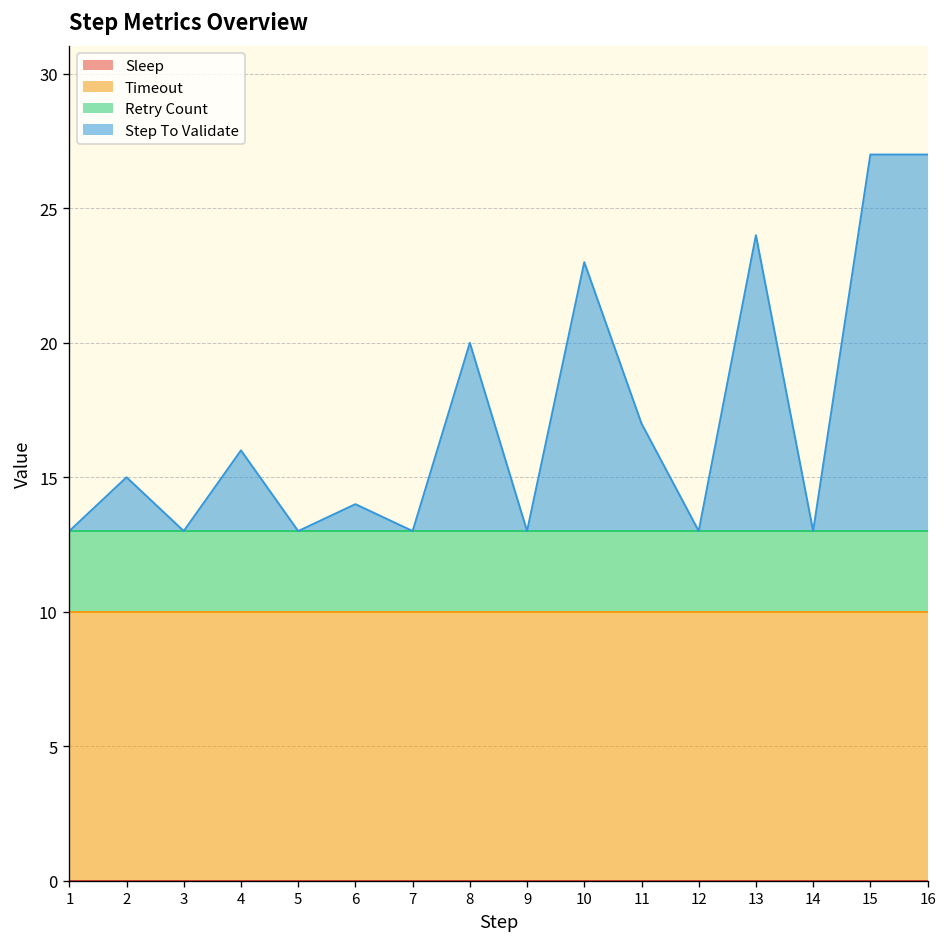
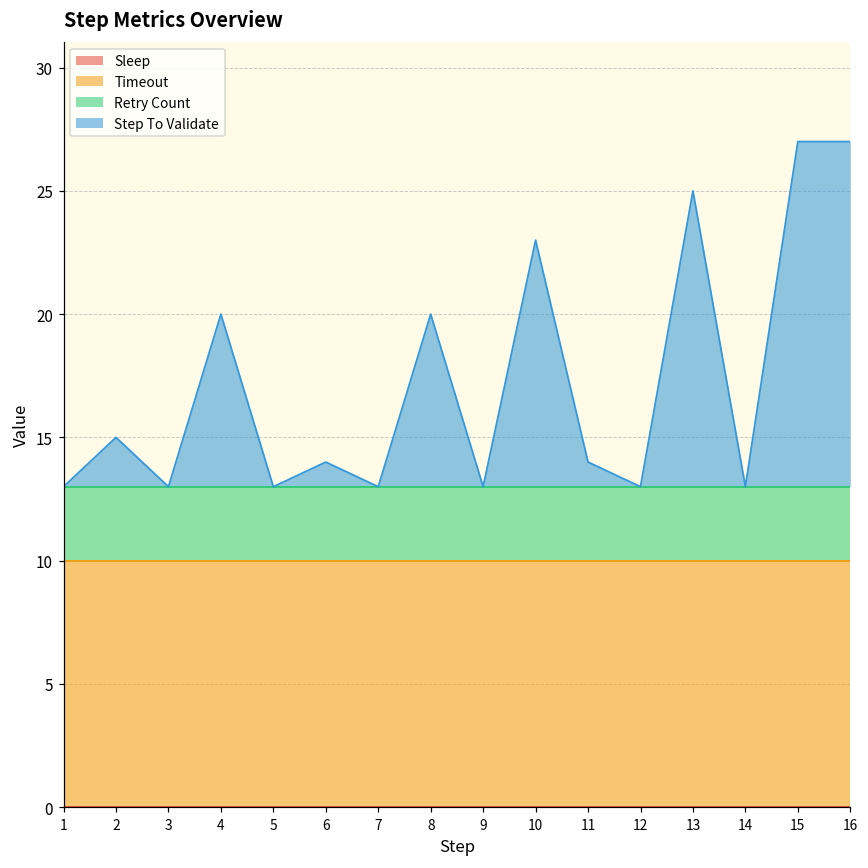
  {
    "Sleep": {
      "1": 0.0,
      "2": 0.0,
      "3": 0.0,
      "4": 0.0,
      "5": 0.0,
      "6": 0.0,
      "7": 0.0,
      "8": 0.0,
      "9": 0.0,
      "10": 0.0,
      "11": 0.0,
      "12": 0.0,
      "13": 0.0,
      "14": 0.0,
      "15": 0.0,
      "16": 0.0
    },
    "Timeout": {
      "1": 10.0,
      "2": 10.0,
      "3": 10.0,
      "4": 10.0,
      "5": 10.0,
      "6": 10.0,
      "7": 10.0,
      "8": 10.0,
      "9": 10.0,
      "10": 10.0,
      "11": 10.0,
      "12": 10.0,
      "13": 10.0,
      "14": 10.0,
      "15": 10.0,
      "16": 10.0
    },
    "Retry Count": {
      "2": 13.0,
      "4": 13.0,
      "6": 13.0,
      "8": 13.0,
      "10": 13.0,
      "11": 13.0,
      "13": 13.0,
      "15": 13.0,
      "16": 13.0
    },
    "Step To Validate": {
      "2": 15.0,
-     "4": 16.0,
+     "4": 20.0,
      "6": 14.0,
      "8": 20.0,
      "10": 23.0,
-     "11": 17.0,
-     "13": 24.0,
+     "11": 14.0,
+     "13": 25.0,
      "15": 27.0,
      "16": 27.0
    }
  }
